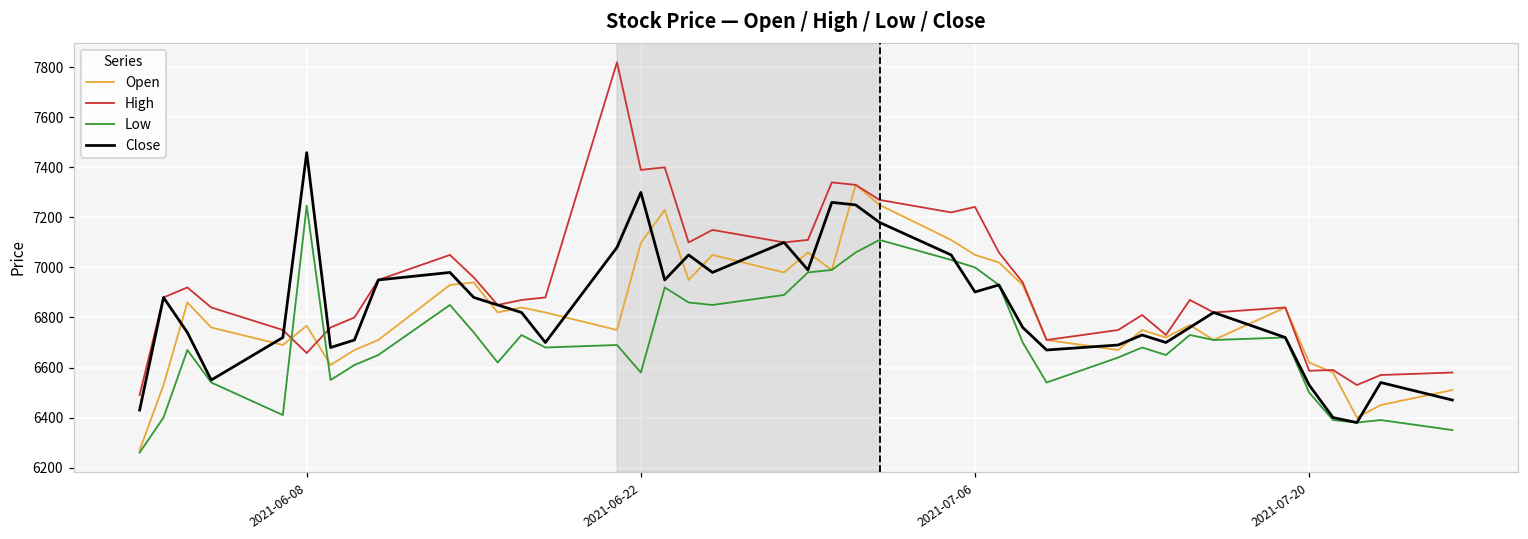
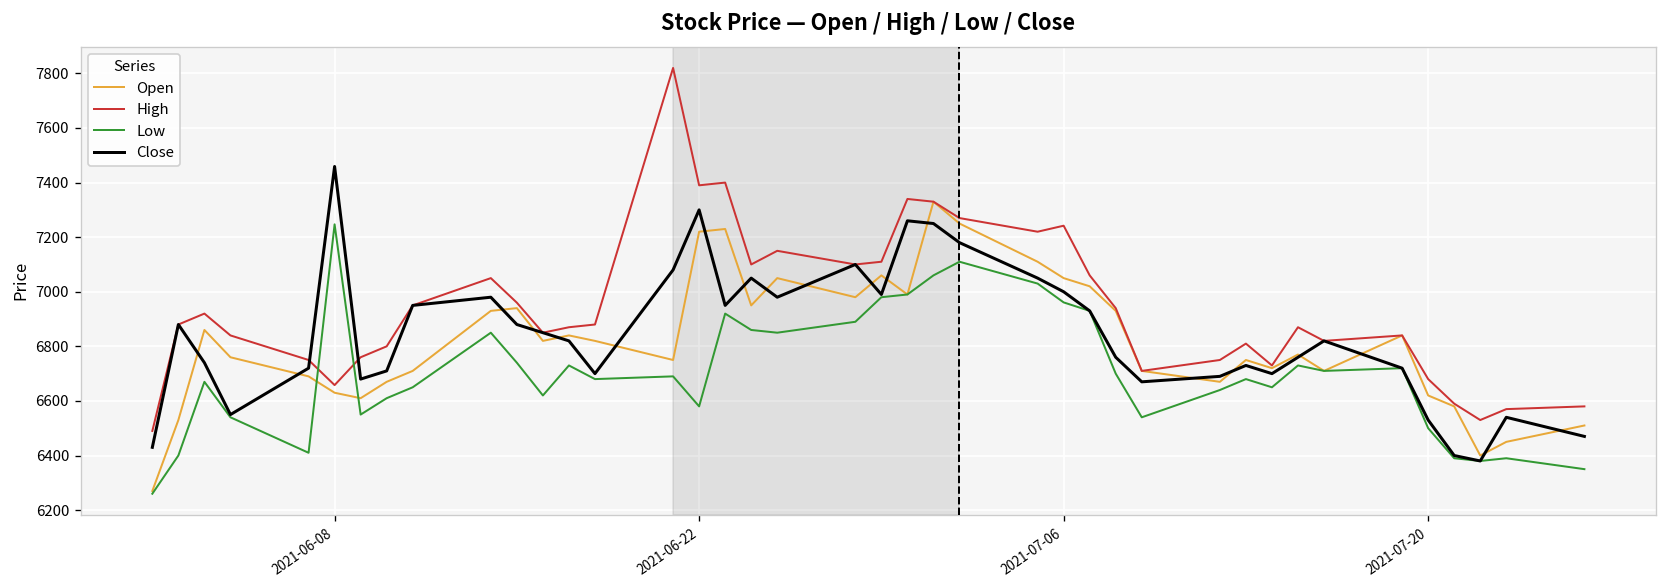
  {
    "Open": {
-     "2021-06-08": 6770,
-     "2021-06-22": 7100,
+     "2021-06-08": 6630,
+     "2021-06-22": 7220,
      "2021-07-06": 7050,
      "2021-07-20": 6620
    },
    "High": {
      "2021-06-08": 6660,
      "2021-06-22": 7390,
      "2021-07-06": 7240,
-     "2021-07-20": 6590
+     "2021-07-20": 6680
    },
    "Low": {
      "2021-06-08": 7250,
      "2021-06-22": 6580,
-     "2021-07-06": 7000,
+     "2021-07-06": 6960,
      "2021-07-20": 6500
    },
    "Close": {
      "2021-06-08": 7460,
      "2021-06-22": 7300,
-     "2021-07-06": 6900,
+     "2021-07-06": 7000,
      "2021-07-20": 6530
    }
  }
